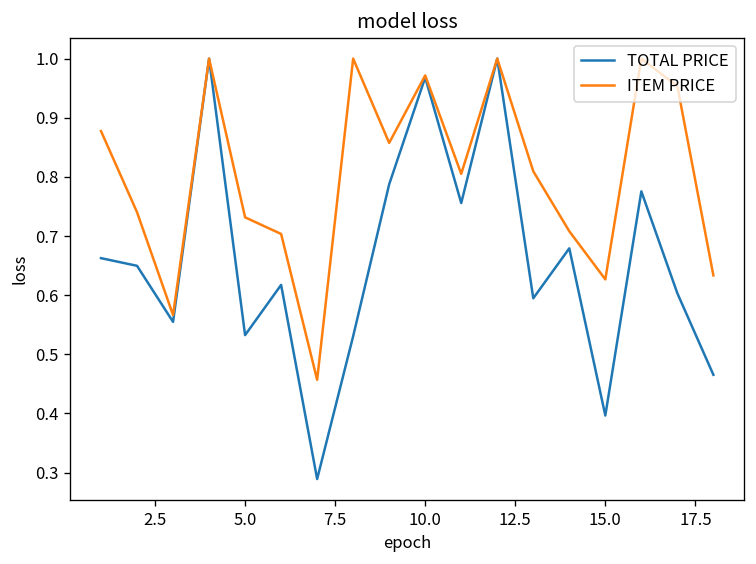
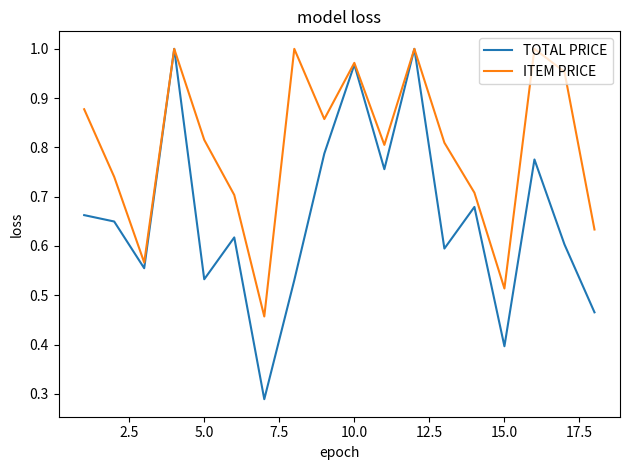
  {
    "TOTAL PRICE": {
      "5.0": 0.53,
      "15.0": 0.40
    },
    "ITEM PRICE": {
-     "5.0": 0.73,
-     "15.0": 0.63
+     "5.0": 0.82,
+     "15.0": 0.51
    }
  }
